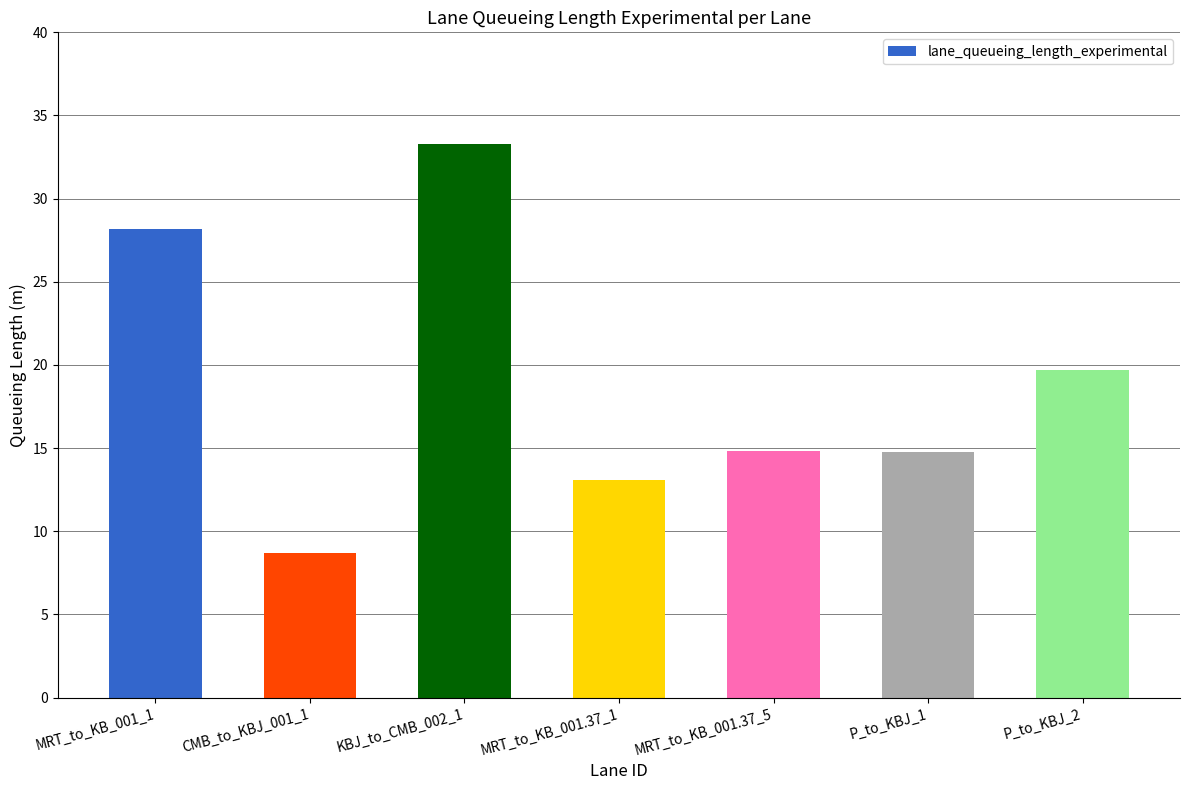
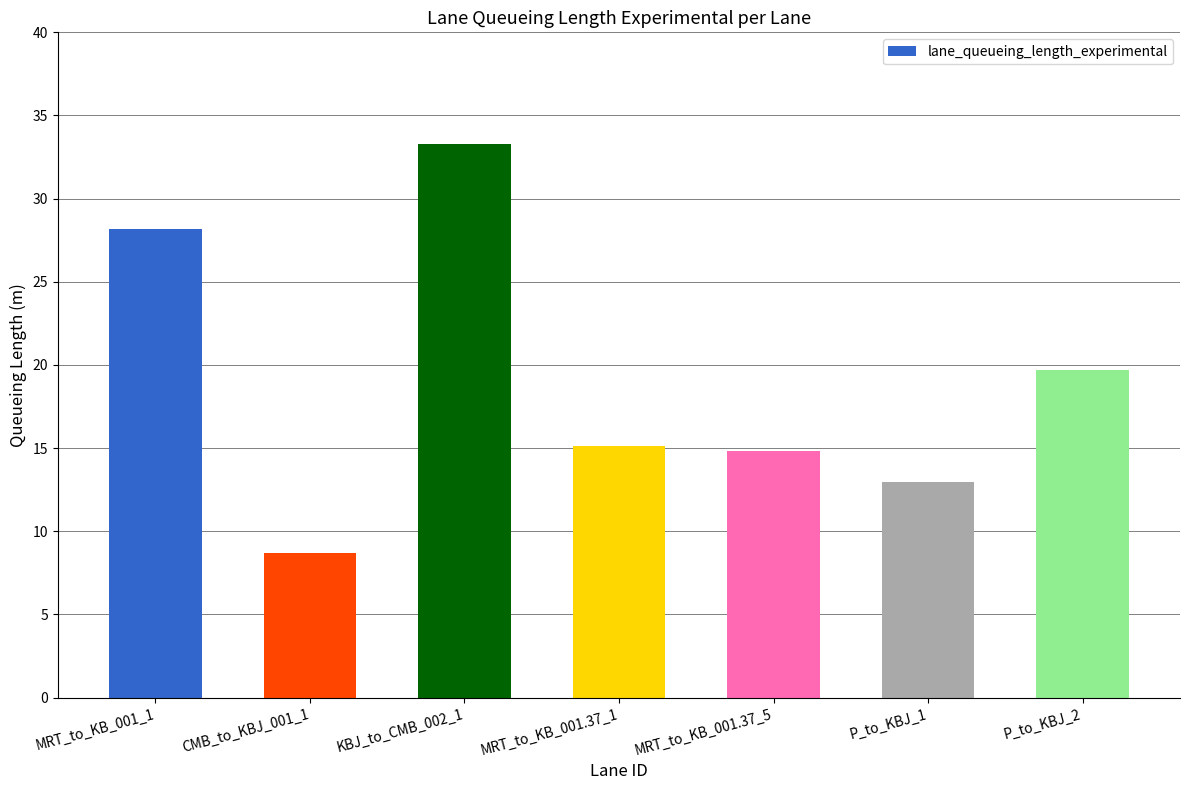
  {
    "MRT_to_KB_001_1": 28.2,
    "CMB_to_KBJ_001_1": 8.7,
    "KBJ_to_CMB_002_1": 33.3,
-   "MRT_to_KB_001.37_1": 13.1,
+   "MRT_to_KB_001.37_1": 15.2,
    "MRT_to_KB_001.37_5": 14.9,
-   "P_to_KBJ_1": 14.8,
+   "P_to_KBJ_1": 13.0,
    "P_to_KBJ_2": 19.7
  }
